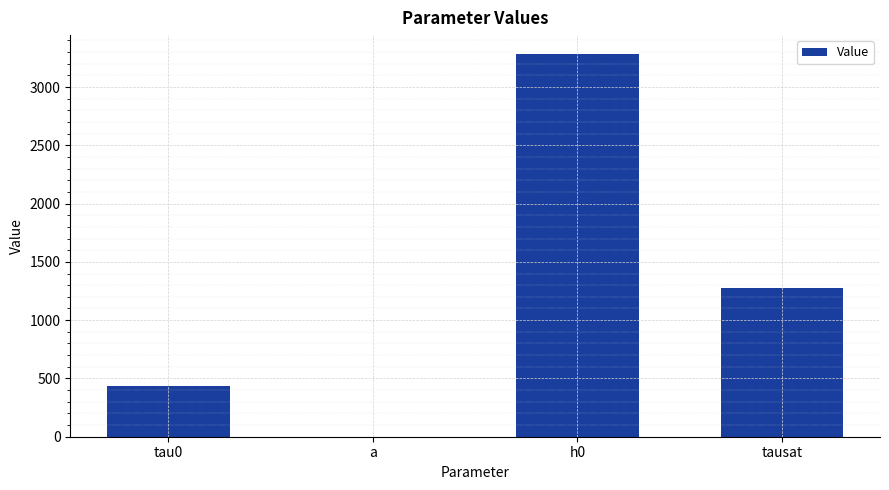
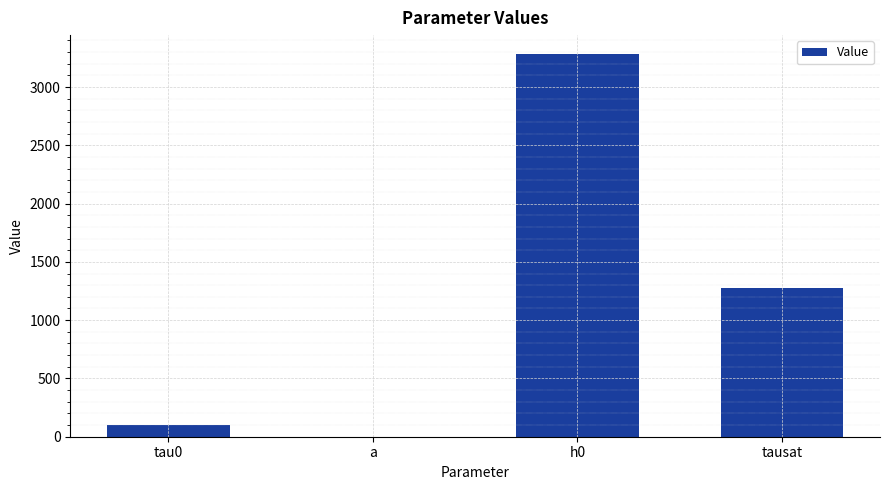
  {
-   "tau0": 440,
+   "tau0": 100,
    "h0": 3280,
    "tausat": 1280
  }
